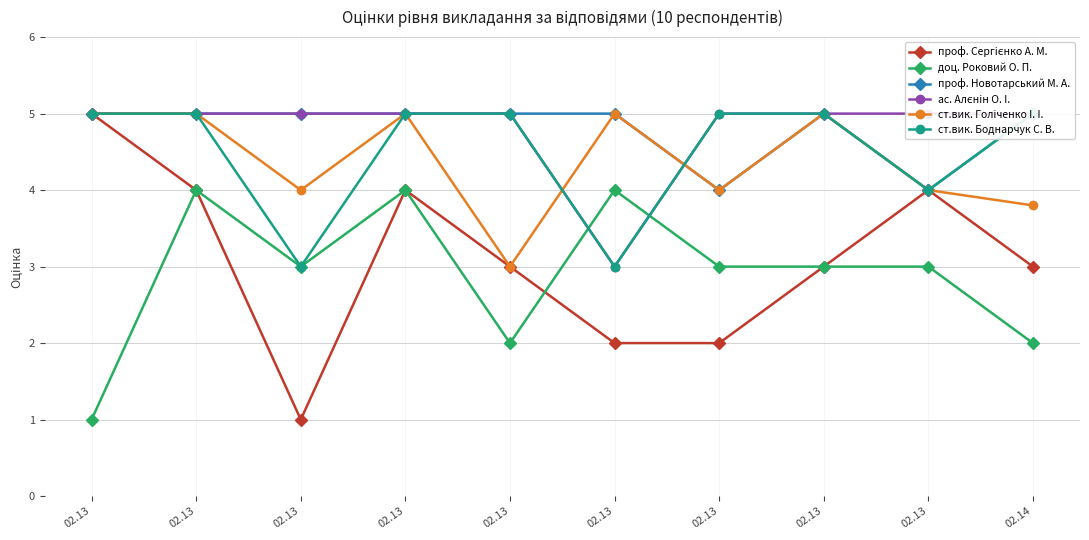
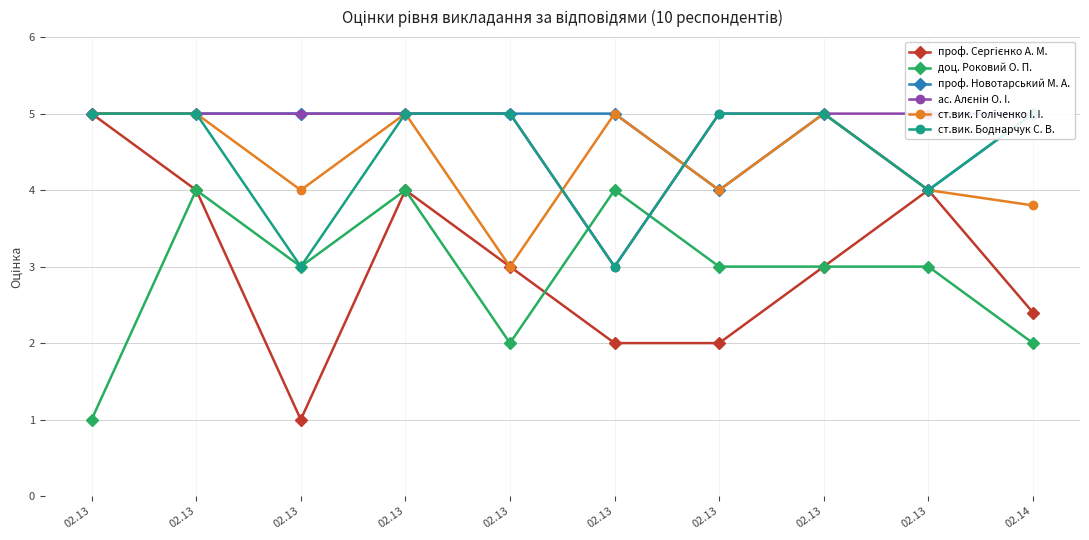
  {
    "проф. Сергієнко А. М.": {
-     "02.14": 3.0
+     "02.14": 2.4
    },
    "ст.вик. Голіченко І. І.": {
      "02.14": 3.8
    }
  }
